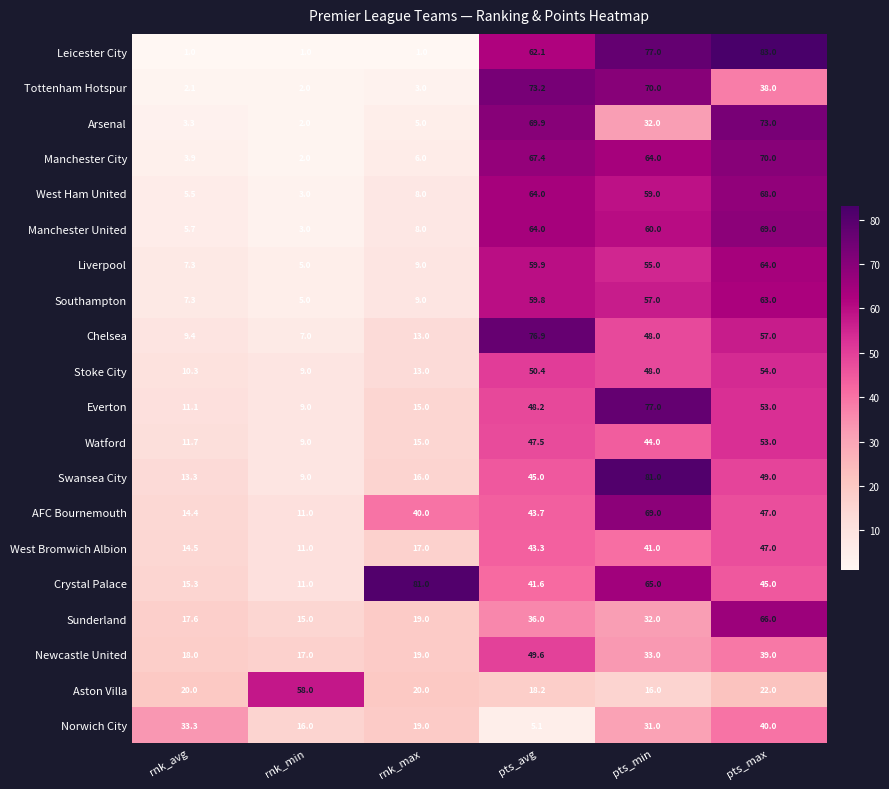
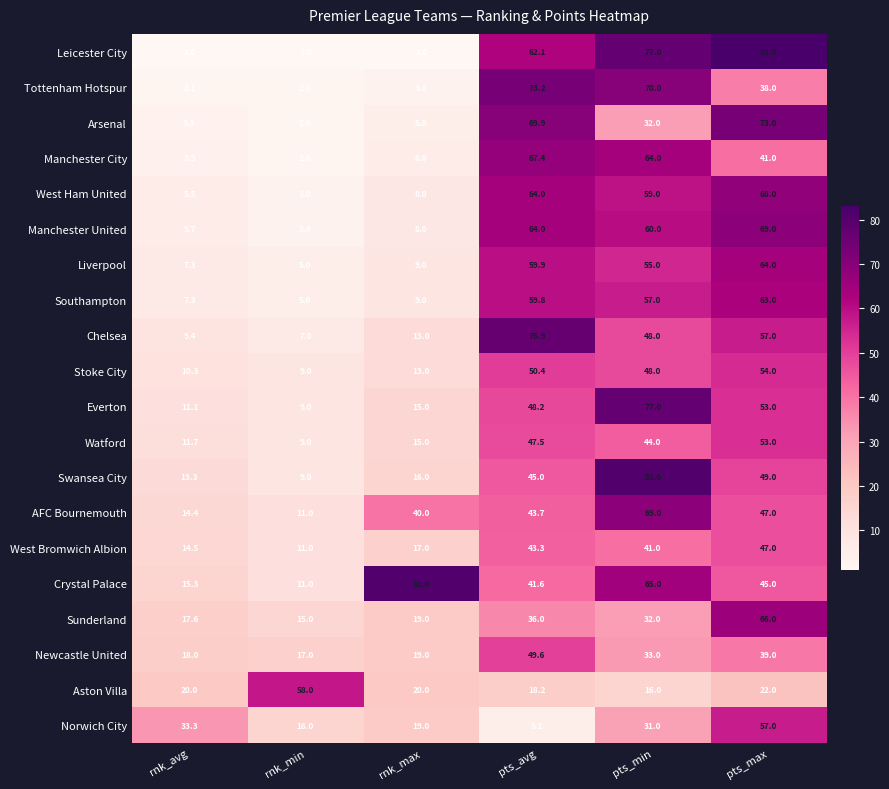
  {
    "Leicester City": {
      "pts_avg": 62.1,
      "pts_min": 77.0,
      "pts_max": 83.0
    },
    "Tottenham Hotspur": {
      "pts_avg": 73.2,
      "pts_min": 70.0,
      "pts_max": 38.0
    },
    "Arsenal": {
      "pts_avg": 69.9,
      "pts_min": 32.0,
      "pts_max": 73.0
    },
    "Manchester City": {
      "pts_avg": 67.4,
      "pts_min": 64.0,
-     "pts_max": 70.0
+     "pts_max": 41.0
    },
    "West Ham United": {
      "pts_avg": 64.0,
      "pts_min": 59.0,
      "pts_max": 68.0
    },
    "Manchester United": {
      "pts_avg": 64.0,
      "pts_min": 60.0,
      "pts_max": 69.0
    },
    "Liverpool": {
      "pts_avg": 59.9,
      "pts_min": 55.0,
      "pts_max": 64.0
    },
    "Southampton": {
      "pts_avg": 59.8,
      "pts_min": 57.0,
      "pts_max": 63.0
    },
    "Chelsea": {
      "pts_avg": 76.9,
      "pts_min": 48.0,
      "pts_max": 57.0
    },
    "Stoke City": {
      "pts_avg": 50.4,
      "pts_min": 48.0,
      "pts_max": 54.0
    },
    "Everton": {
      "pts_avg": 48.2,
      "pts_min": 77.0,
      "pts_max": 53.0
    },
    "Watford": {
      "pts_avg": 47.5,
      "pts_min": 44.0,
      "pts_max": 53.0
    },
    "Swansea City": {
      "pts_avg": 45.0,
      "pts_min": 81.0,
      "pts_max": 49.0
    },
    "AFC Bournemouth": {
      "rnk_max": 40.0,
      "pts_avg": 43.7,
      "pts_min": 69.0,
      "pts_max": 47.0
    },
    "West Bromwich Albion": {
      "rnk_max": 17.0,
      "pts_avg": 43.3,
      "pts_min": 41.0,
      "pts_max": 47.0
    },
    "Crystal Palace": {
      "rnk_max": 81.0,
      "pts_avg": 41.6,
      "pts_min": 65.0,
      "pts_max": 45.0
    },
    "Sunderland": {
      "rnk_avg": 17.6,
      "rnk_max": 19.0,
      "pts_avg": 36.0,
      "pts_min": 32.0,
      "pts_max": 66.0
    },
    "Newcastle United": {
      "rnk_avg": 18.0,
      "rnk_min": 17.0,
      "rnk_max": 19.0,
      "pts_avg": 49.6,
      "pts_min": 33.0,
      "pts_max": 39.0
    },
    "Aston Villa": {
      "rnk_avg": 20.0,
      "rnk_min": 58.0,
      "rnk_max": 20.0,
      "pts_avg": 18.2,
      "pts_max": 22.0
    },
    "Norwich City": {
      "rnk_avg": 33.3,
      "rnk_max": 19.0,
      "pts_min": 31.0,
-     "pts_max": 40.0
+     "pts_max": 57.0
    }
  }
